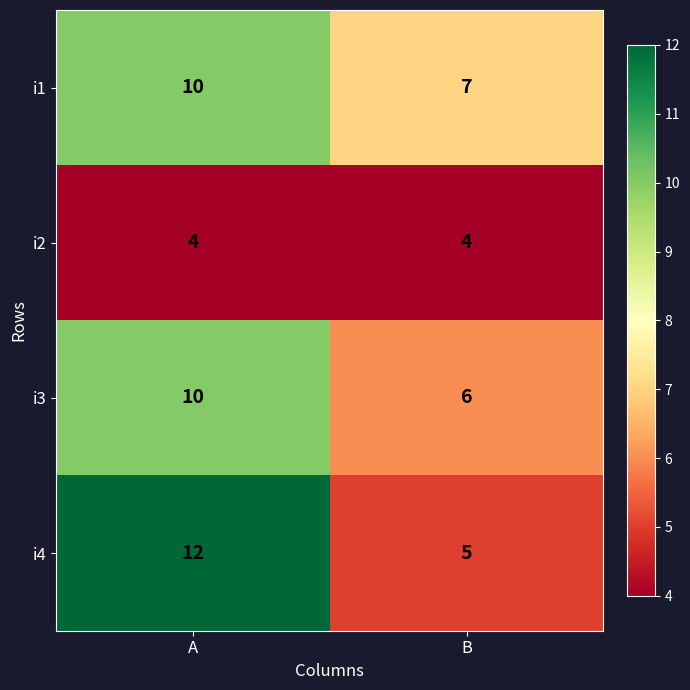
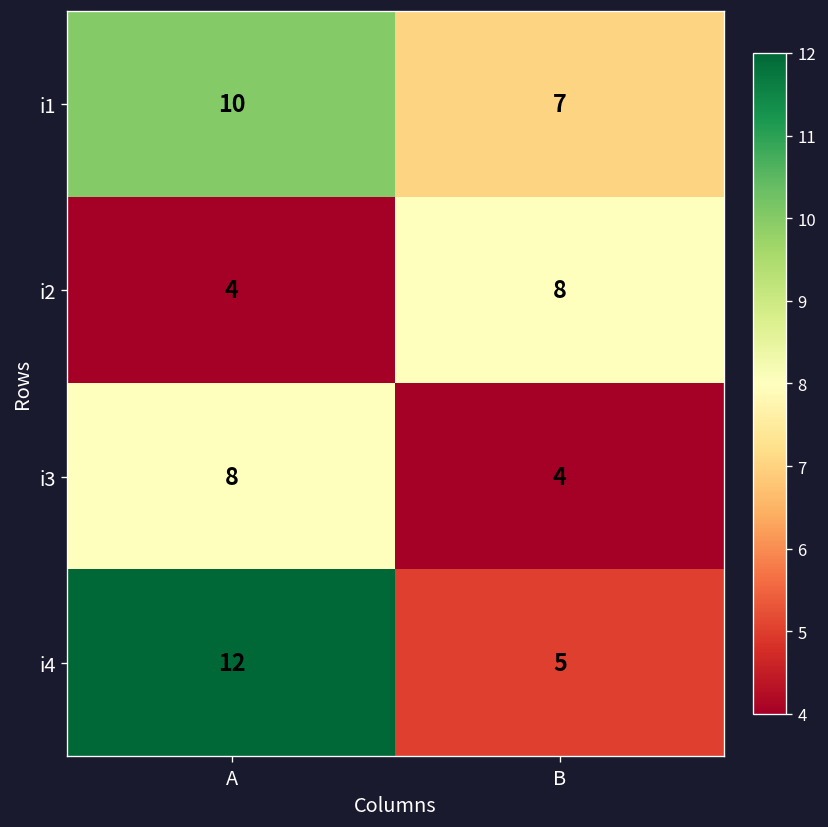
  {
    "i1": {
      "A": 10,
      "B": 7
    },
    "i2": {
      "A": 4,
-     "B": 4
+     "B": 8
    },
    "i3": {
-     "A": 10,
-     "B": 6
+     "A": 8,
+     "B": 4
    },
    "i4": {
      "A": 12,
      "B": 5
    }
  }
